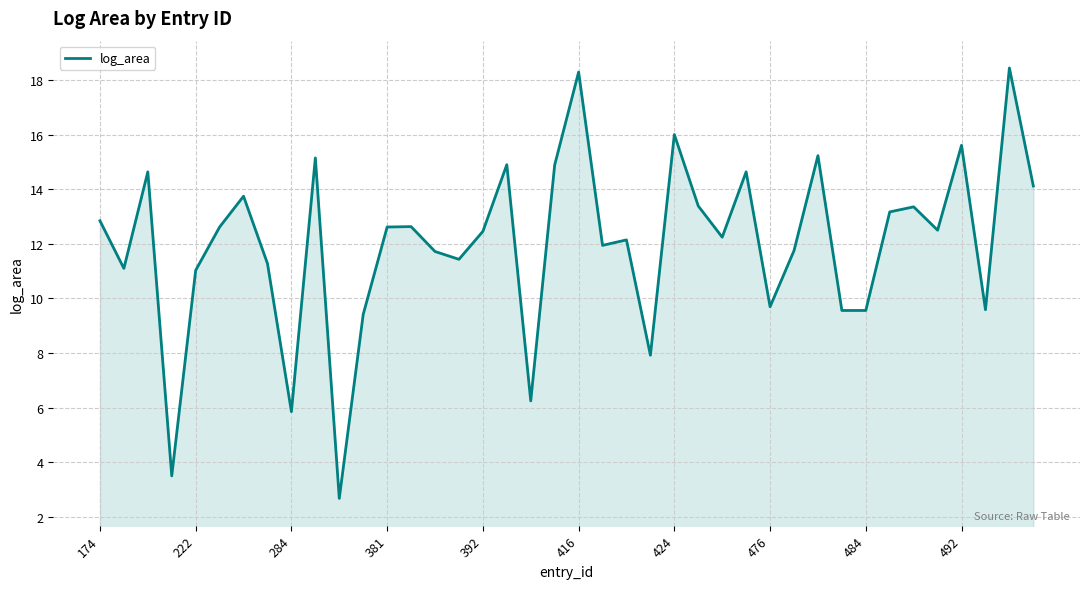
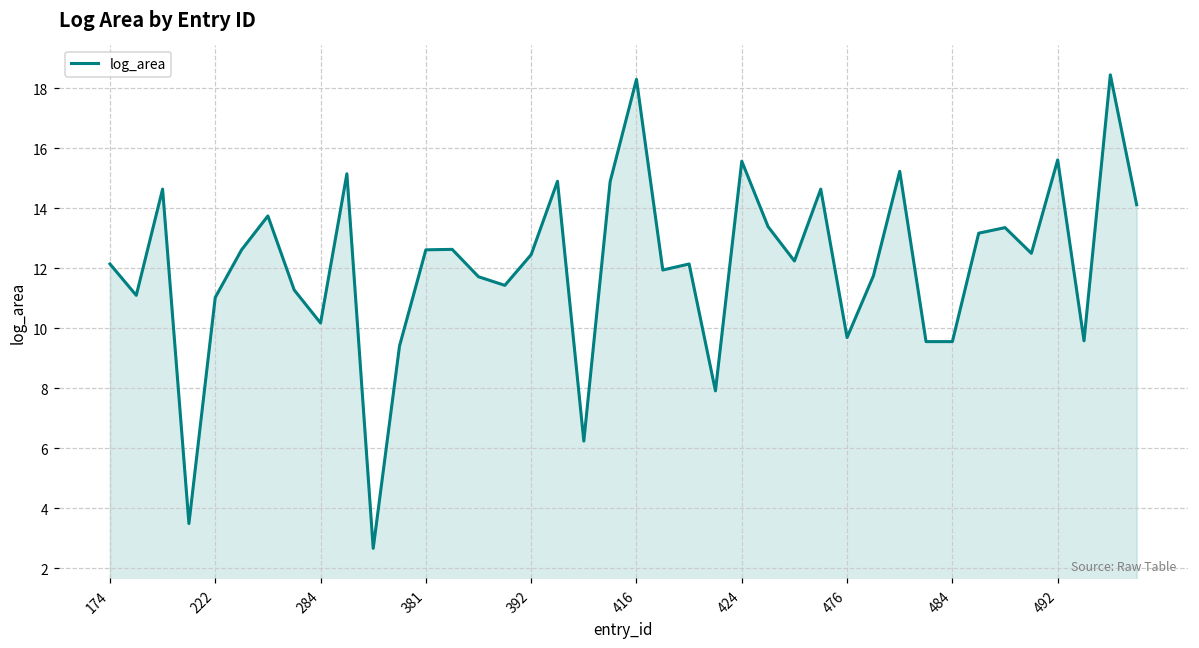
  {
-   "174": 12.8,
+   "174": 12.1,
    "222": 11.0,
-   "284": 5.9,
+   "284": 10.2,
    "381": 12.6,
    "392": 12.5,
    "416": 18.3,
-   "424": 16.0,
+   "424": 15.6,
    "476": 9.7,
    "484": 9.6,
    "492": 15.6
  }
